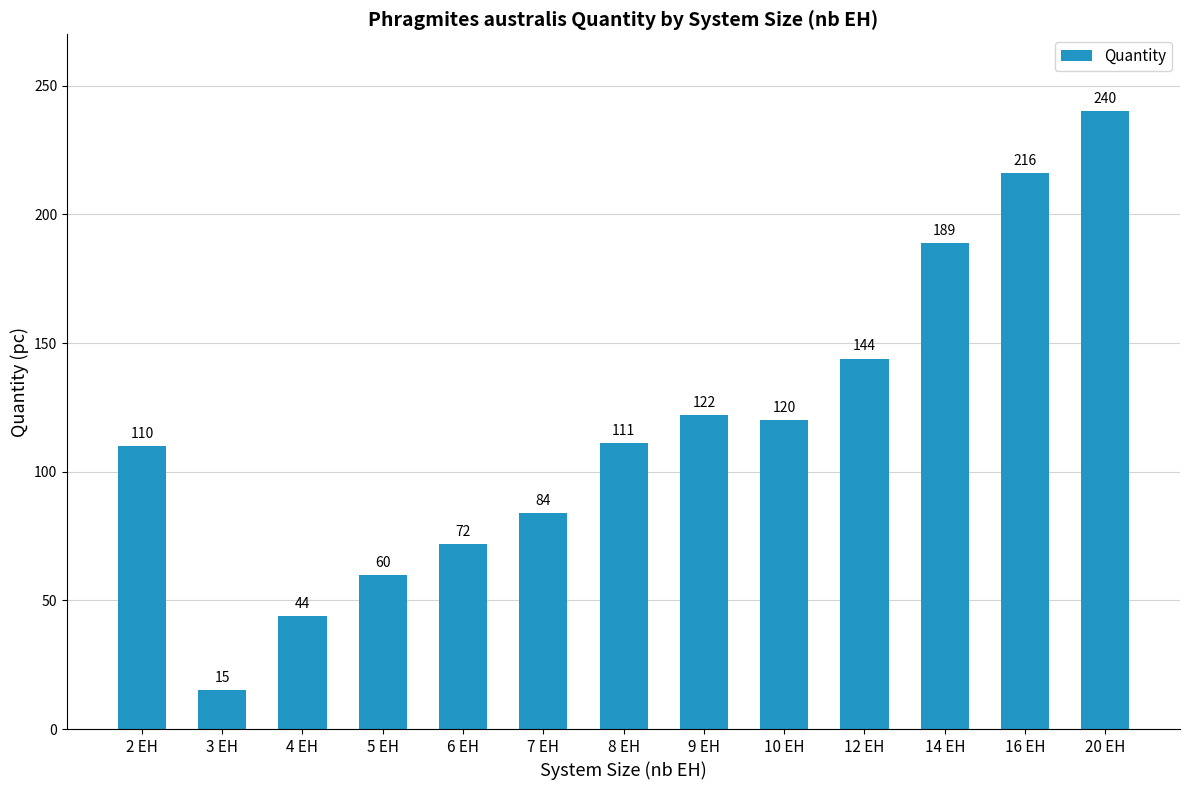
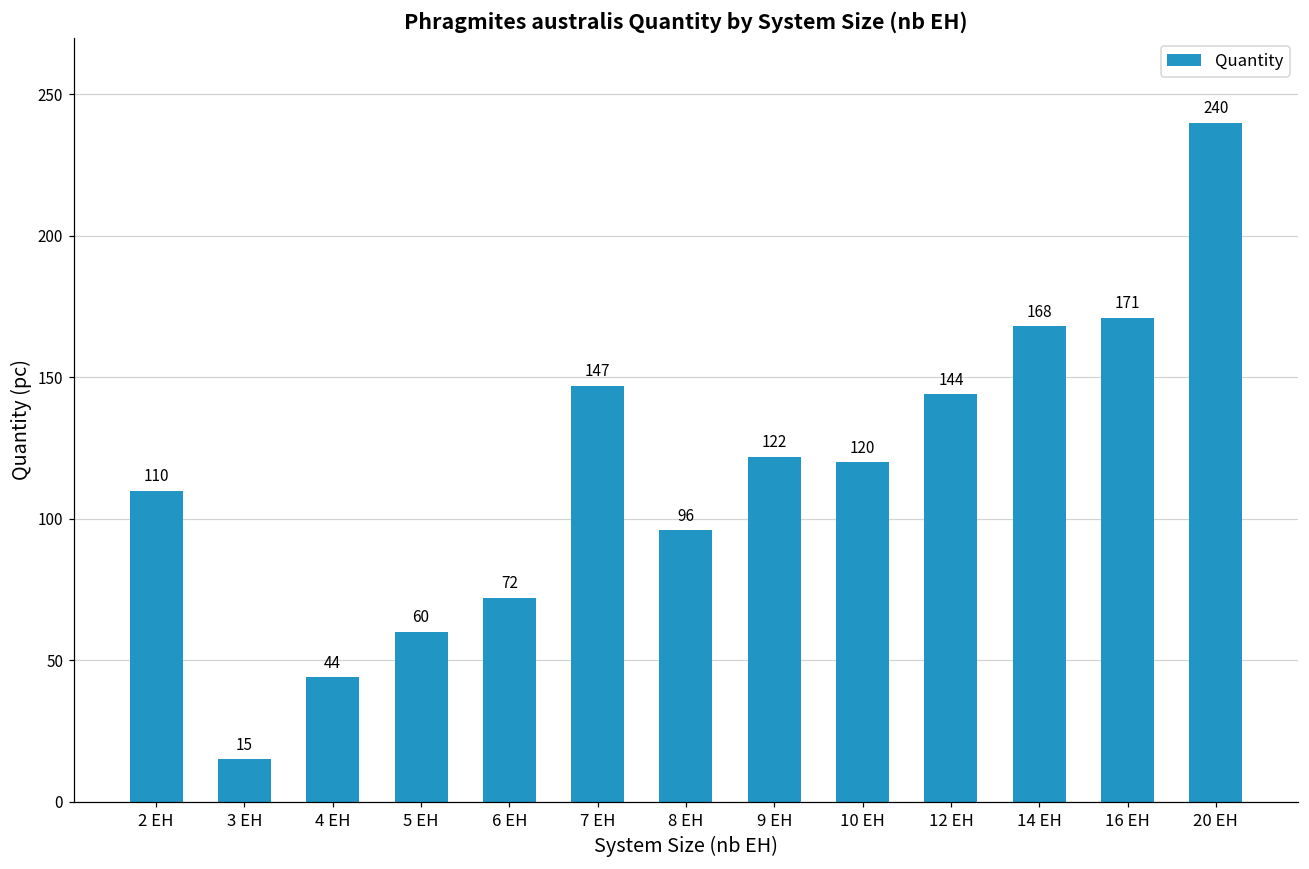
  {
    "2 EH": 110,
    "3 EH": 15,
    "4 EH": 44,
    "5 EH": 60,
    "6 EH": 72,
-   "7 EH": 84,
-   "8 EH": 111,
+   "7 EH": 147,
+   "8 EH": 96,
    "9 EH": 122,
    "10 EH": 120,
    "12 EH": 144,
-   "14 EH": 189,
-   "16 EH": 216,
+   "14 EH": 168,
+   "16 EH": 171,
    "20 EH": 240
  }
